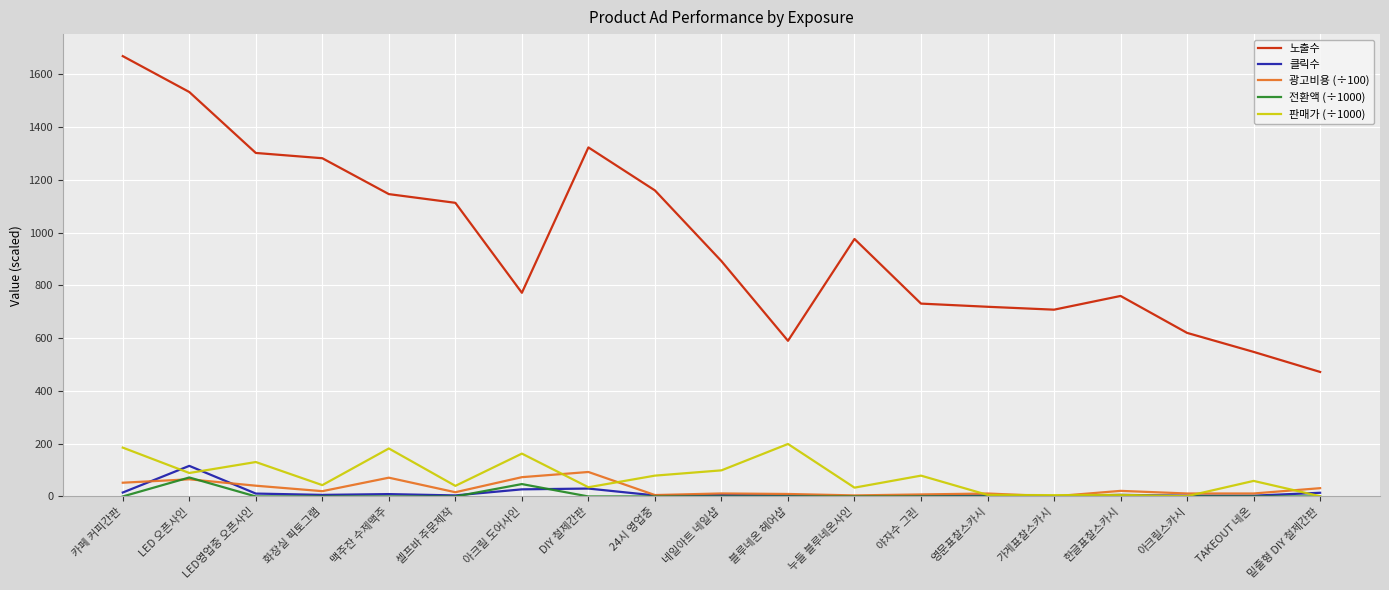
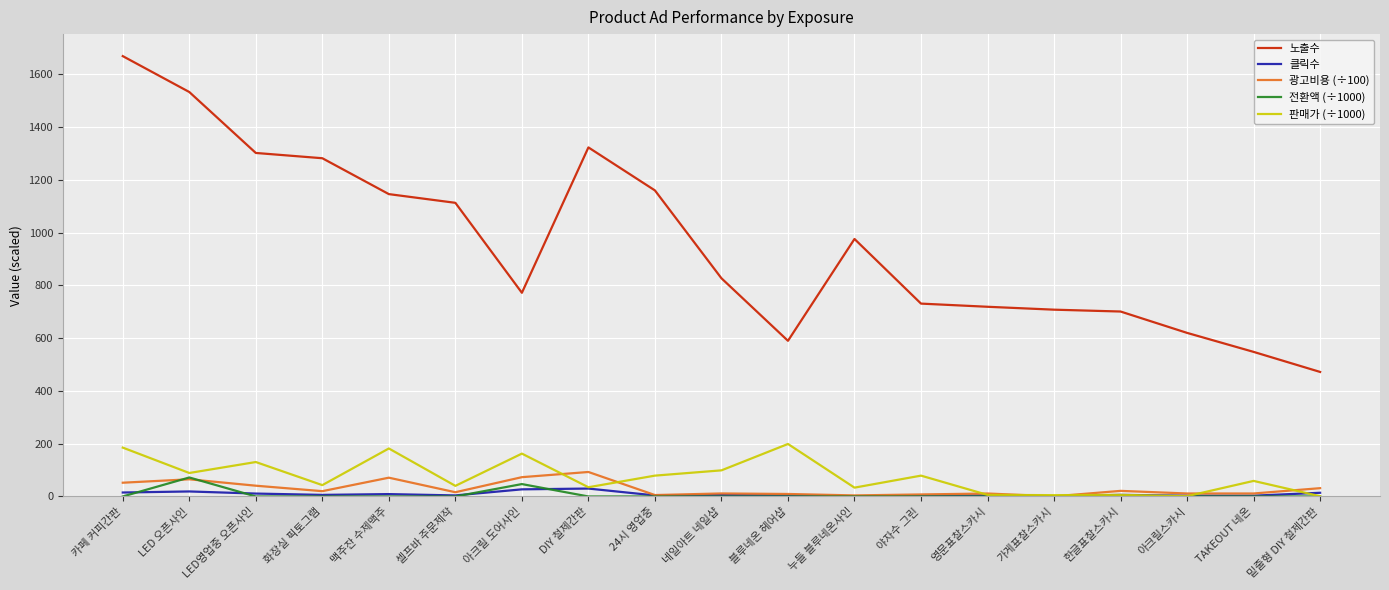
  {
    "노출수": {
      "카페 커피간판": 1670,
      "LED 오픈사인": 1530,
      "LED영업중 오픈사인": 1300,
      "화장실 픽토그램": 1280,
      "맥주잔 수제맥주": 1150,
      "셀프바 주문제작": 1110,
      "아크릴 도어사인": 770,
      "DIY 철제간판": 1320,
      "24시 영업중": 1160,
-     "네일아트 네일샵": 890,
+     "네일아트 네일샵": 830,
      "블루네온 헤어샵": 590,
      "누들 블루네온사인": 980,
      "야자수 그린": 730,
      "영문표찰스카시": 720,
      "가게표찰스카시": 710,
-     "한글표찰스카시": 760,
+     "한글표찰스카시": 700,
      "아크릴스카시": 620,
      "TAKEOUT 네온": 550,
      "밑줄형 DIY 철제간판": 470
    },
    "클릭수": {
      "카페 커피간판": 20,
-     "LED 오픈사인": 120,
+     "LED 오픈사인": 20,
      "LED영업중 오픈사인": 10,
      "아크릴 도어사인": 30,
      "밑줄형 DIY 철제간판": 10
    },
    "광고비용 (÷100)": {
      "카페 커피간판": 50,
      "LED영업중 오픈사인": 40,
      "화장실 픽토그램": 20,
      "맥주잔 수제맥주": 70,
      "셀프바 주문제작": 20,
      "아크릴 도어사인": 70,
      "DIY 철제간판": 90,
      "한글표찰스카시": 20,
      "밑줄형 DIY 철제간판": 30
    },
    "전환액 (÷1000)": {
      "카페 커피간판": 0,
      "LED영업중 오픈사인": 0,
      "아크릴 도어사인": 50,
      "DIY 철제간판": 0
    },
    "판매가 (÷1000)": {
      "카페 커피간판": 190,
      "LED 오픈사인": 90,
      "LED영업중 오픈사인": 130,
      "화장실 픽토그램": 40,
      "맥주잔 수제맥주": 180,
      "셀프바 주문제작": 40,
      "아크릴 도어사인": 160,
      "24시 영업중": 80,
      "네일아트 네일샵": 100,
      "블루네온 헤어샵": 200,
      "누들 블루네온사인": 30,
      "야자수 그린": 80,
      "TAKEOUT 네온": 60
    }
  }
